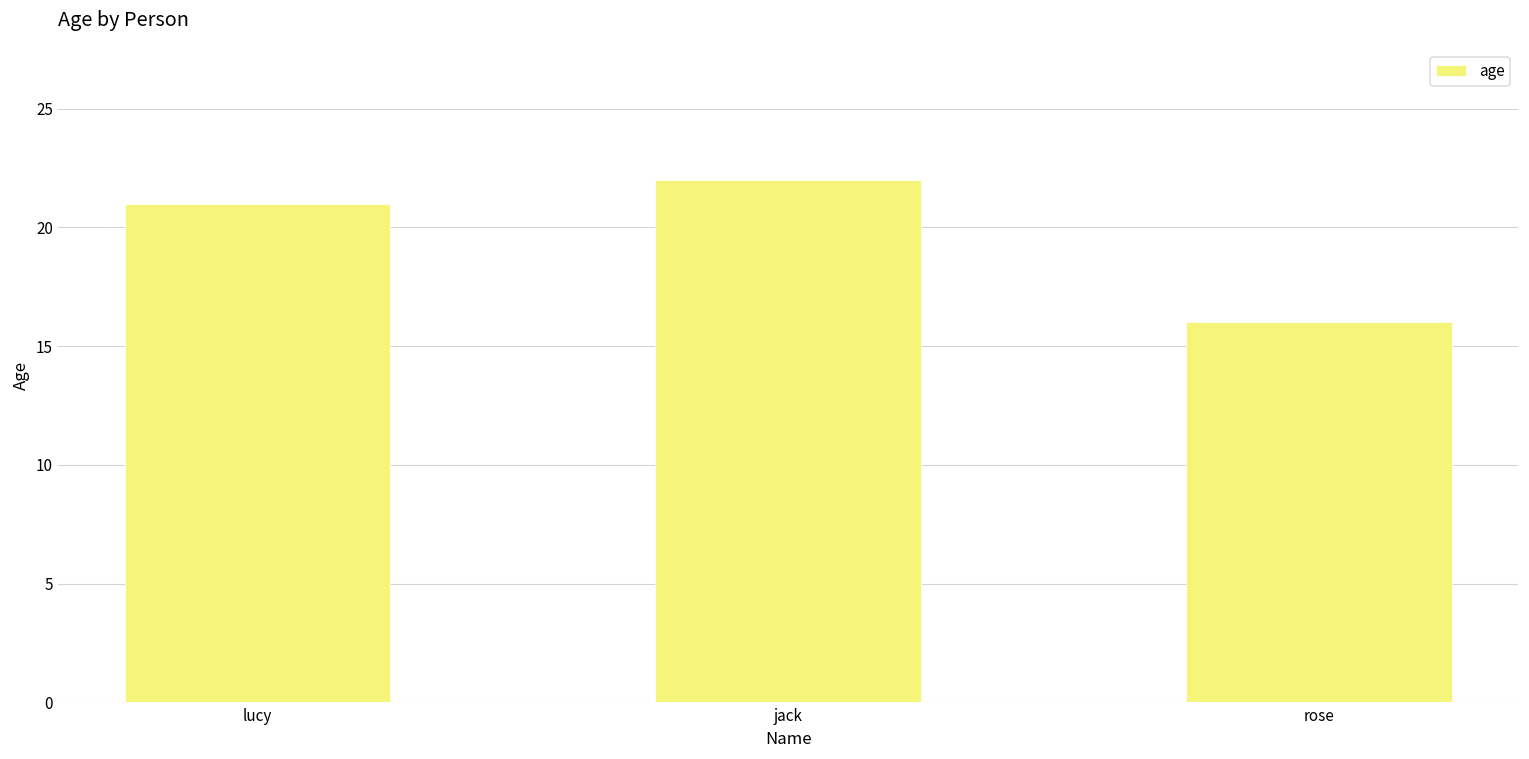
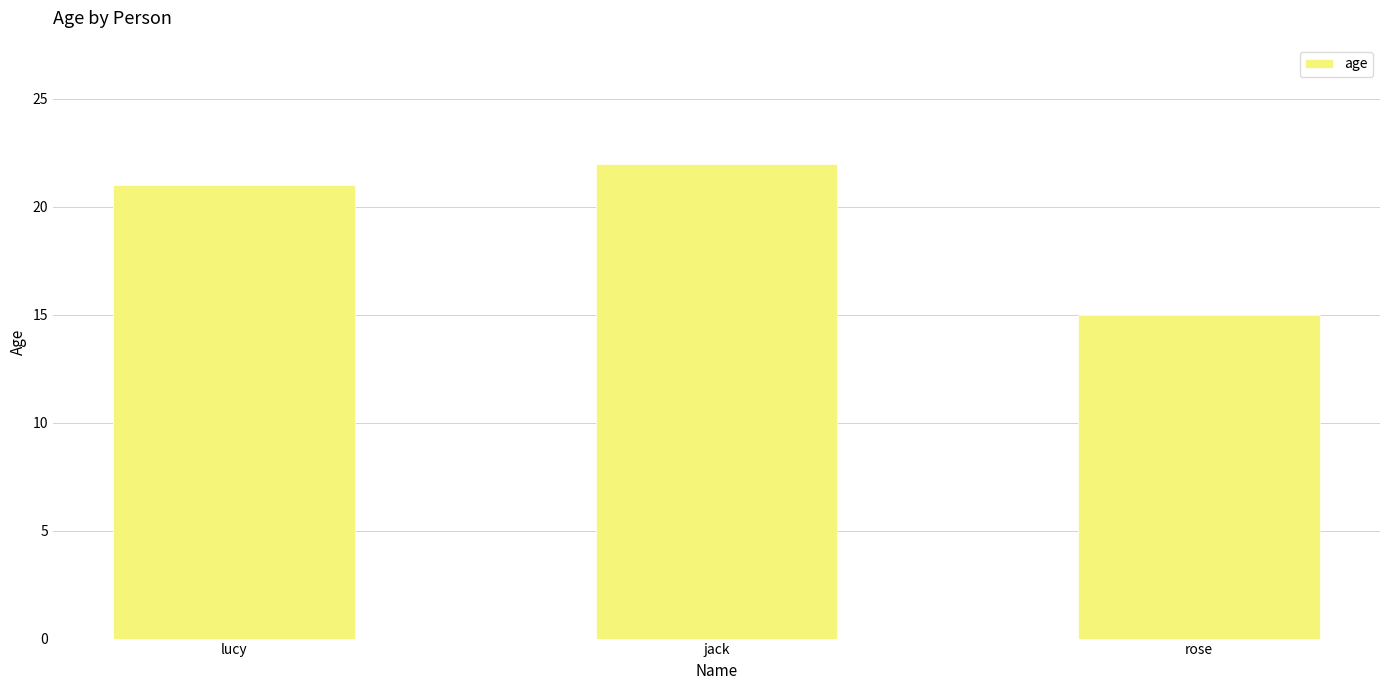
  {
    "lucy": 21,
    "jack": 22,
-   "rose": 16
+   "rose": 15
  }
